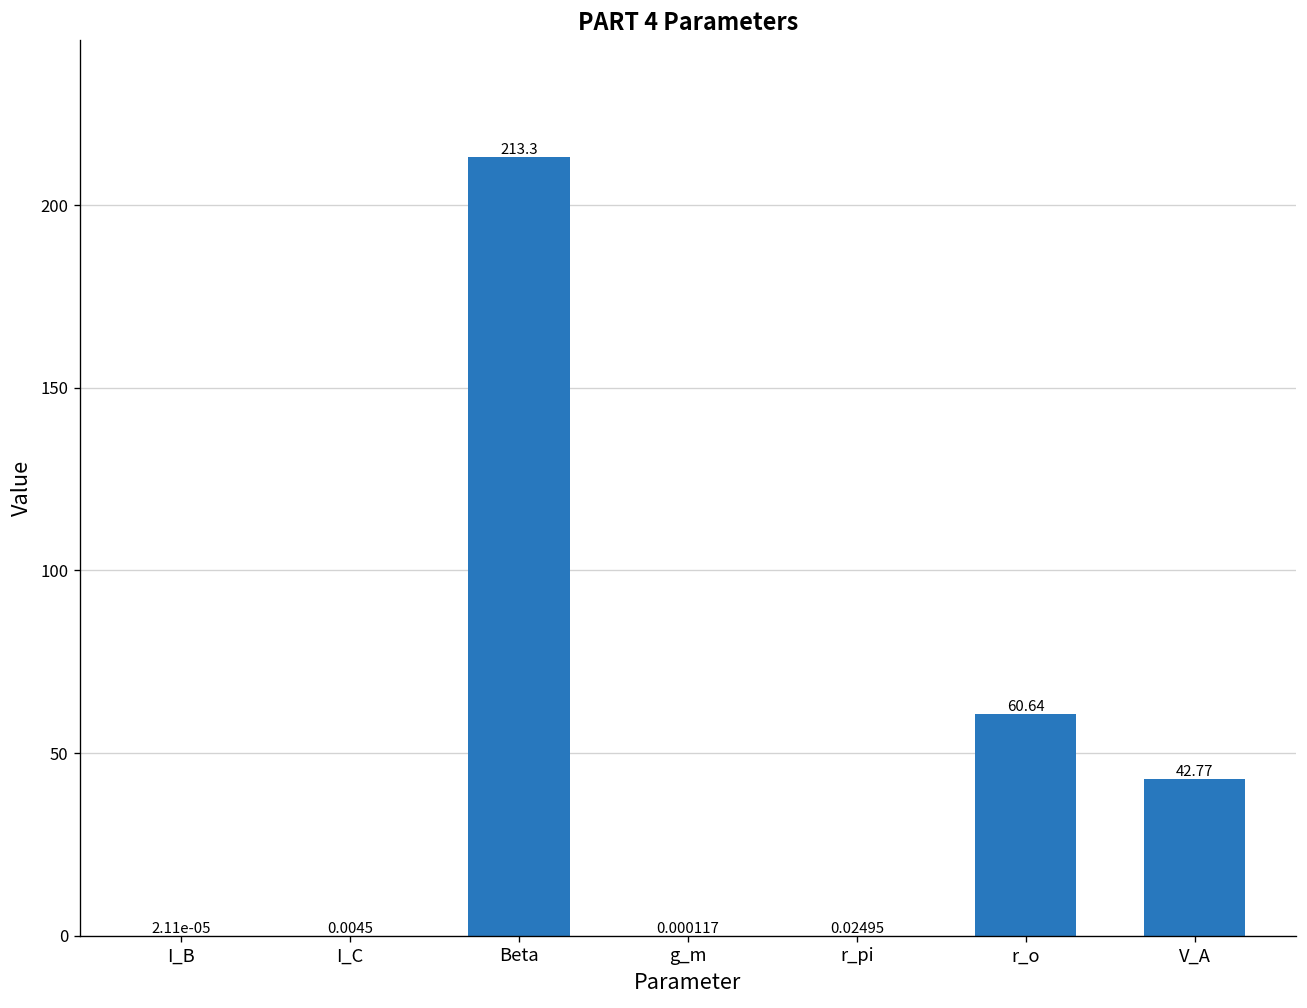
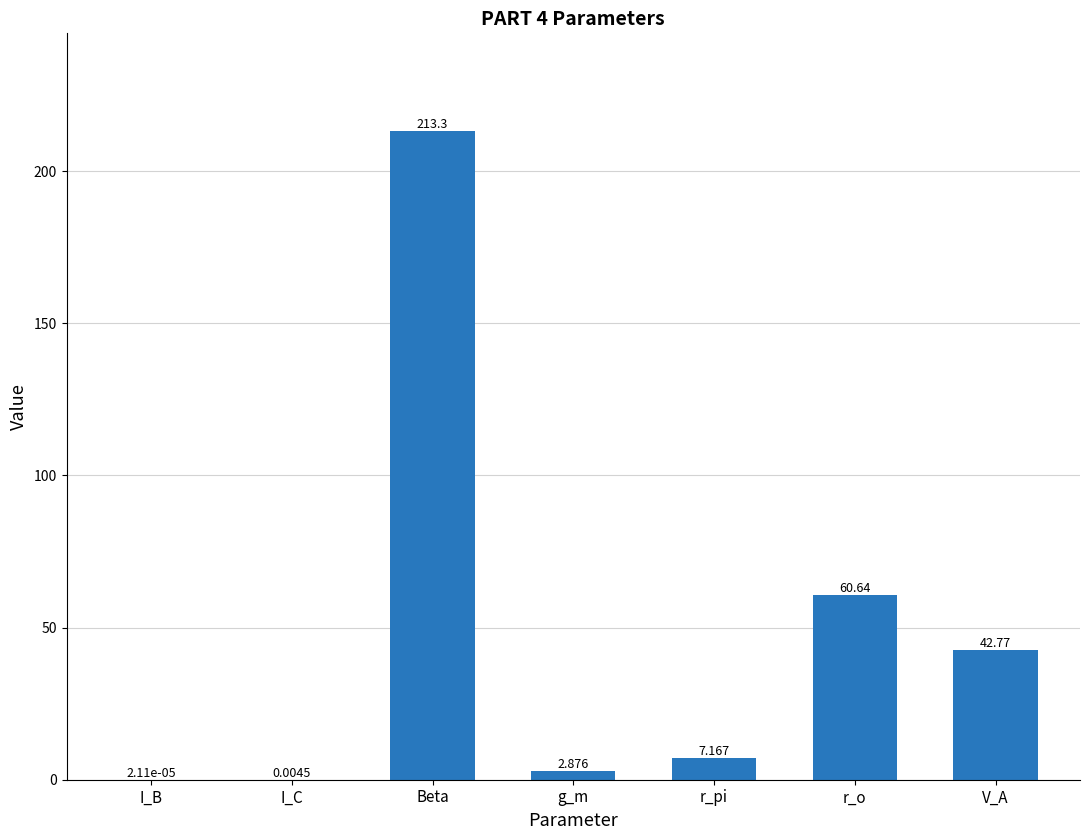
  {
    "I_B": "2.11e-05",
    "I_C": "0.0045",
    "Beta": "213.3",
-   "g_m": "0.000117",
-   "r_pi": "0.02495",
+   "g_m": "2.876",
+   "r_pi": "7.167",
    "r_o": "60.64",
    "V_A": "42.77"
  }
